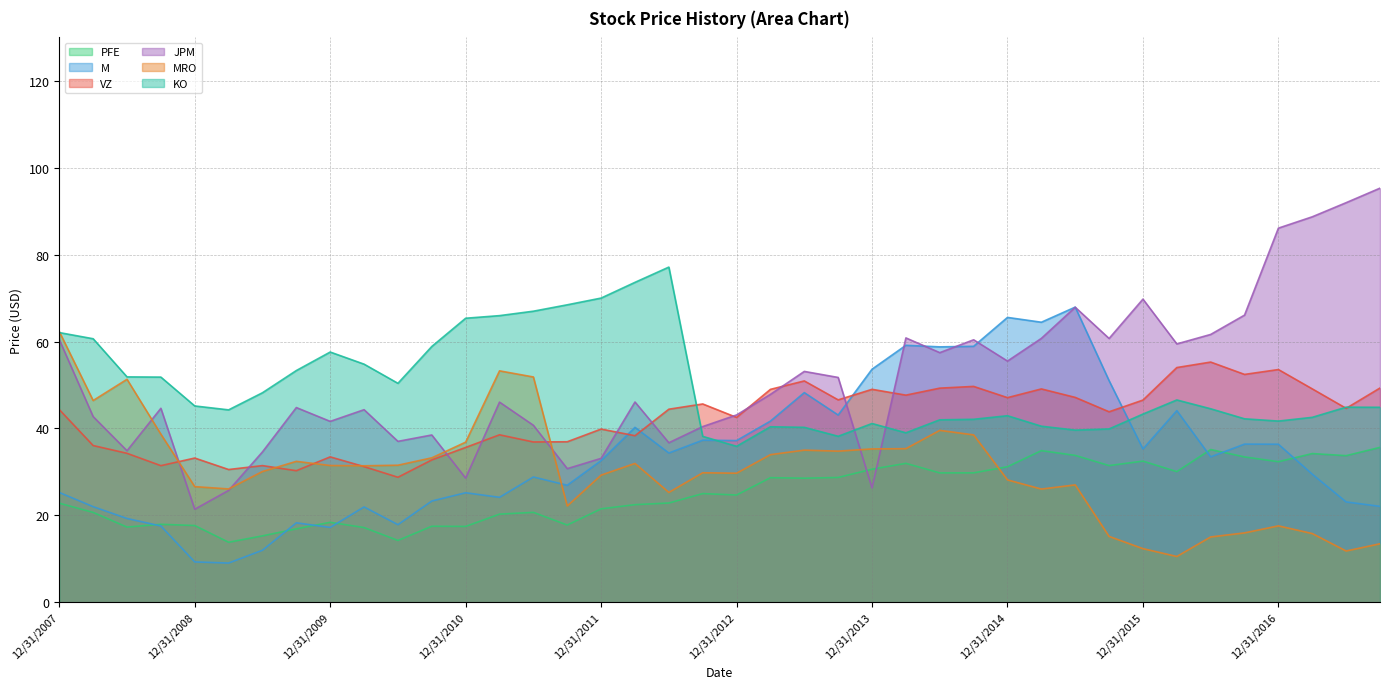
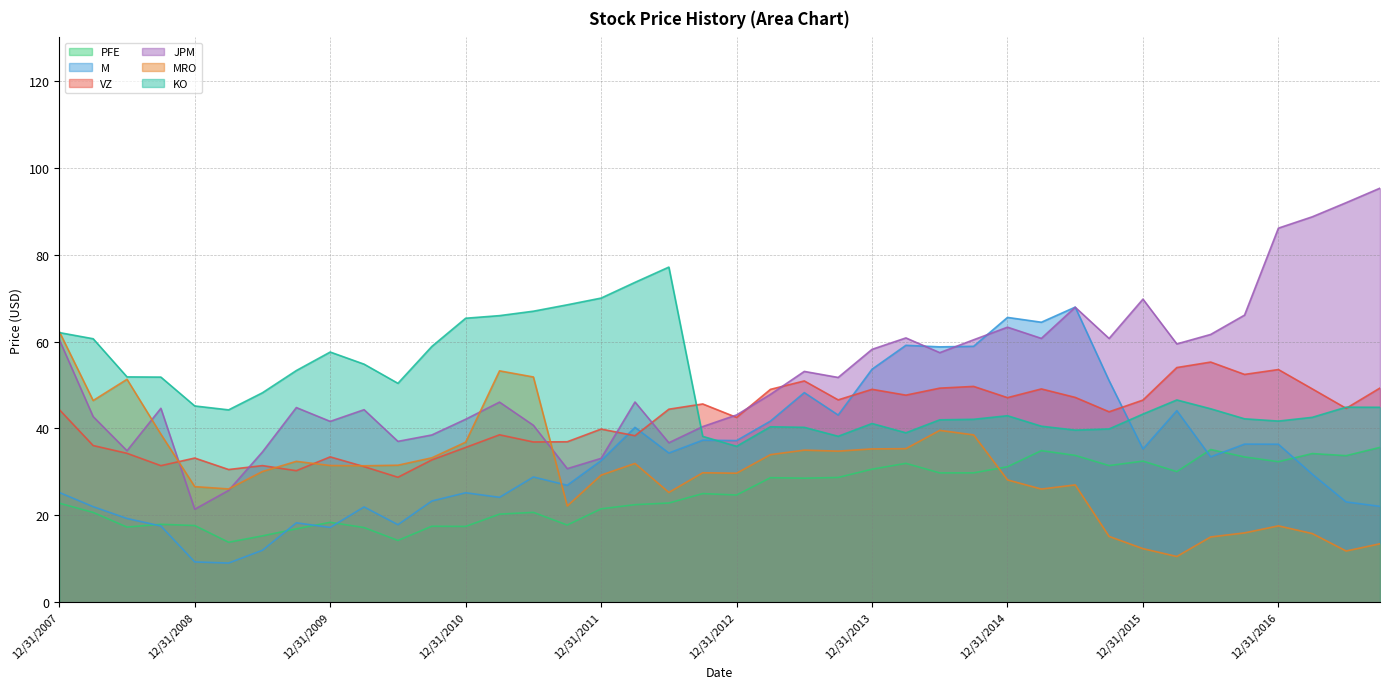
  {
    "JPM": {
      "12/31/2007": 60,
      "12/31/2008": 21,
      "12/31/2009": 42,
-     "12/31/2010": 29,
-     "12/31/2013": 26,
-     "12/31/2014": 56,
+     "12/31/2010": 42,
+     "12/31/2013": 58,
+     "12/31/2014": 63,
      "12/31/2015": 70,
      "12/31/2016": 86
    }
  }
